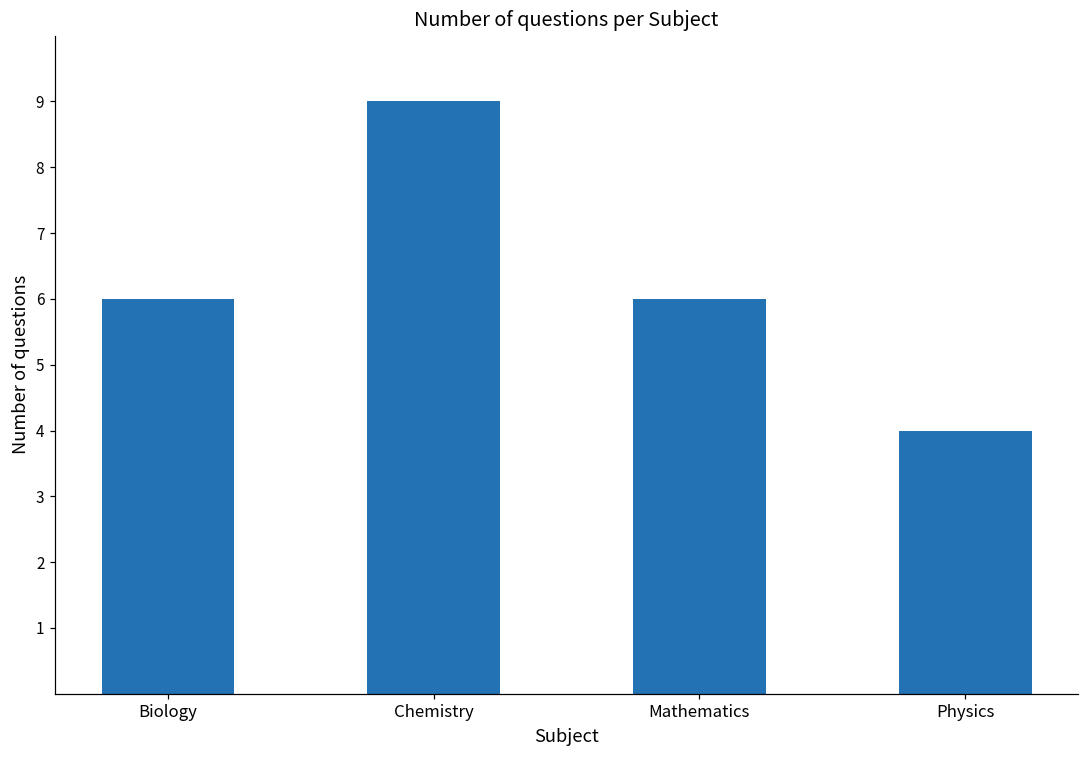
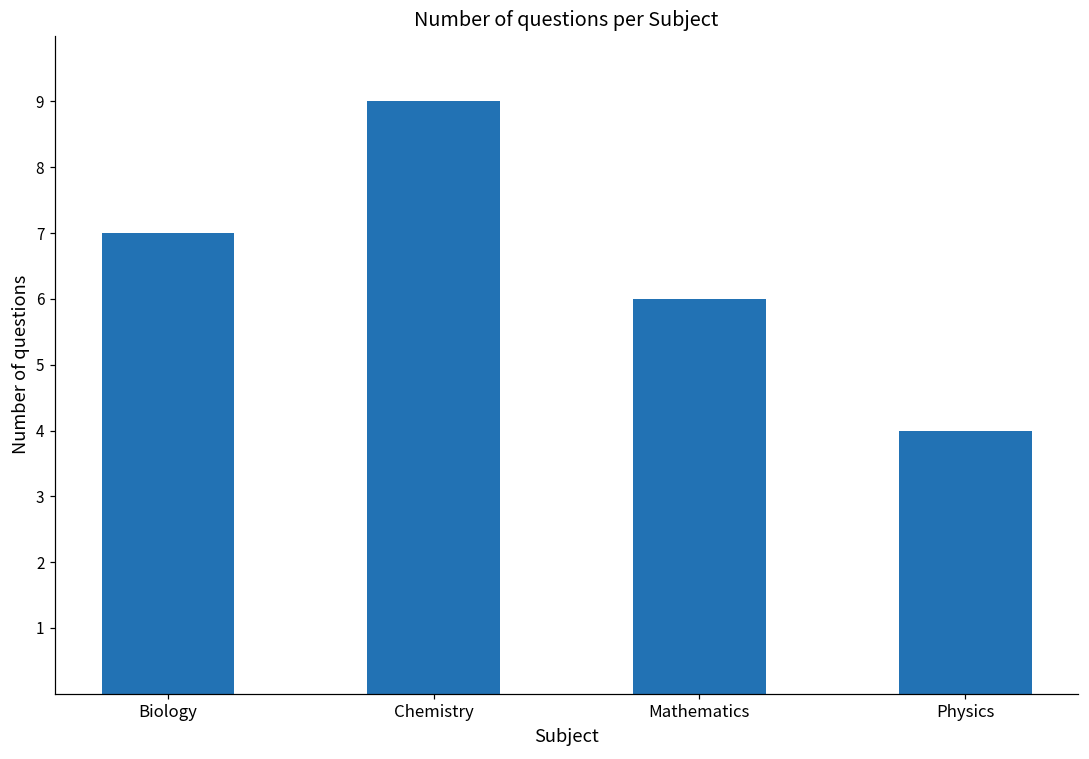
  {
-   "Biology": 6,
+   "Biology": 7,
    "Chemistry": 9,
    "Mathematics": 6,
    "Physics": 4
  }
